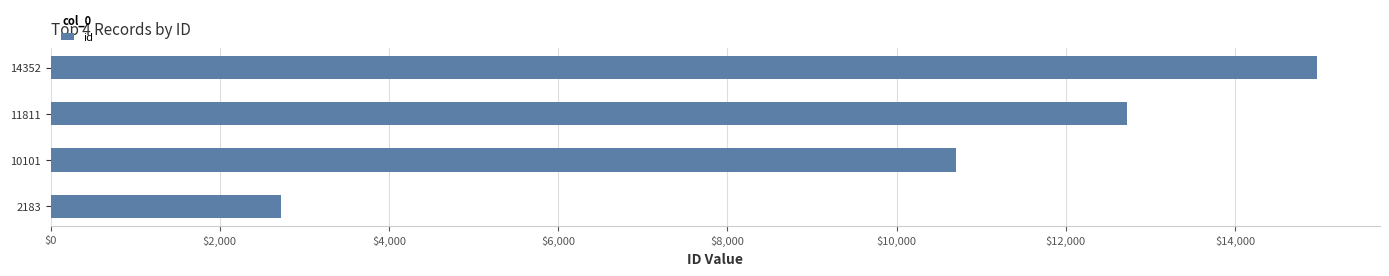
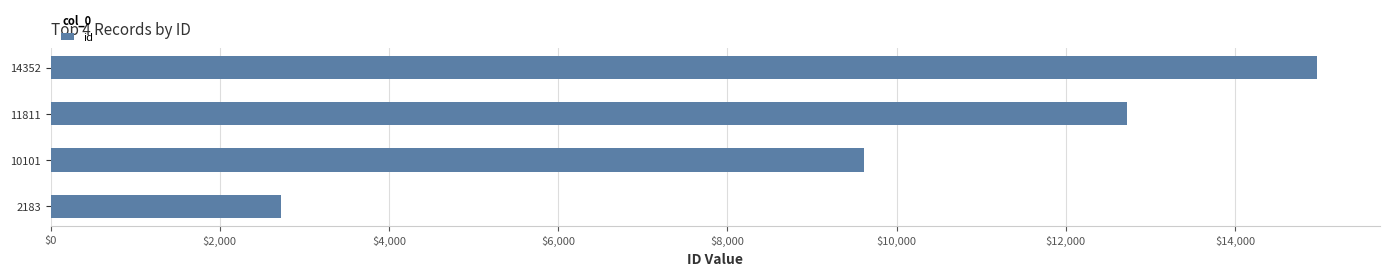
  {
    "14352": "$15,000",
    "11811": "$12,700",
-   "10101": "$10,700",
+   "10101": "$9,600",
    "2183": "$2,700"
  }
